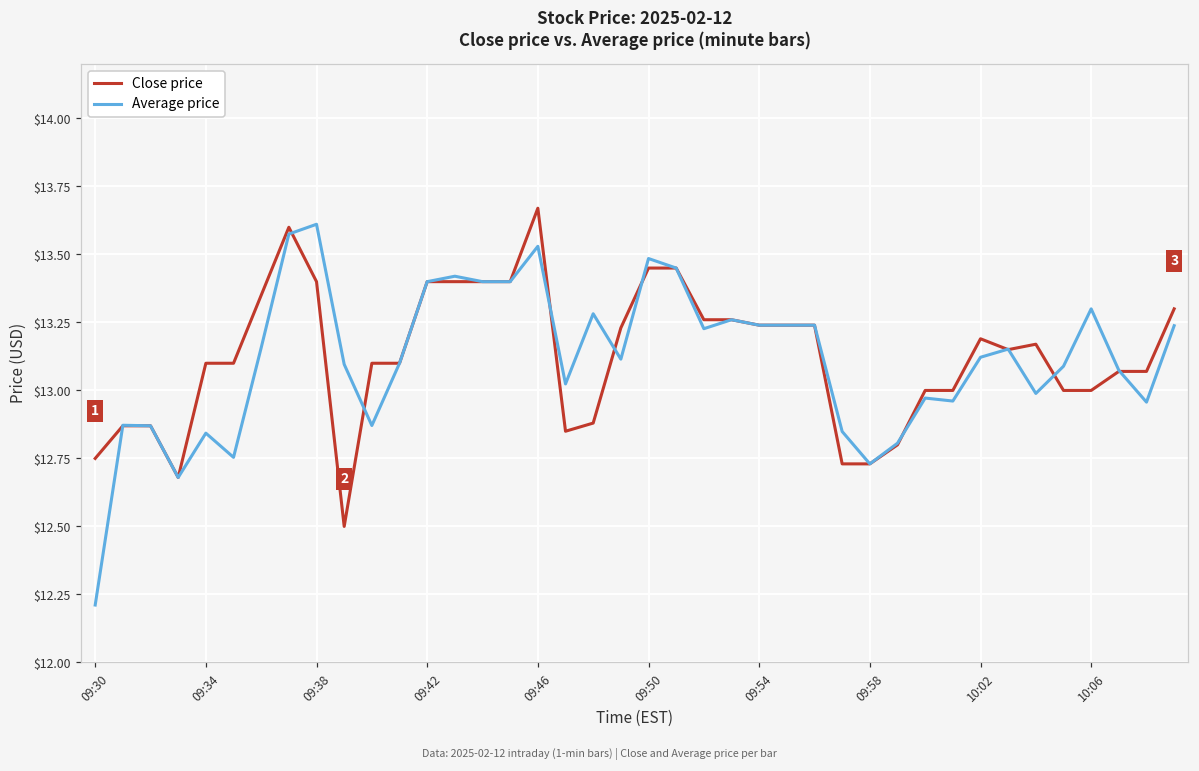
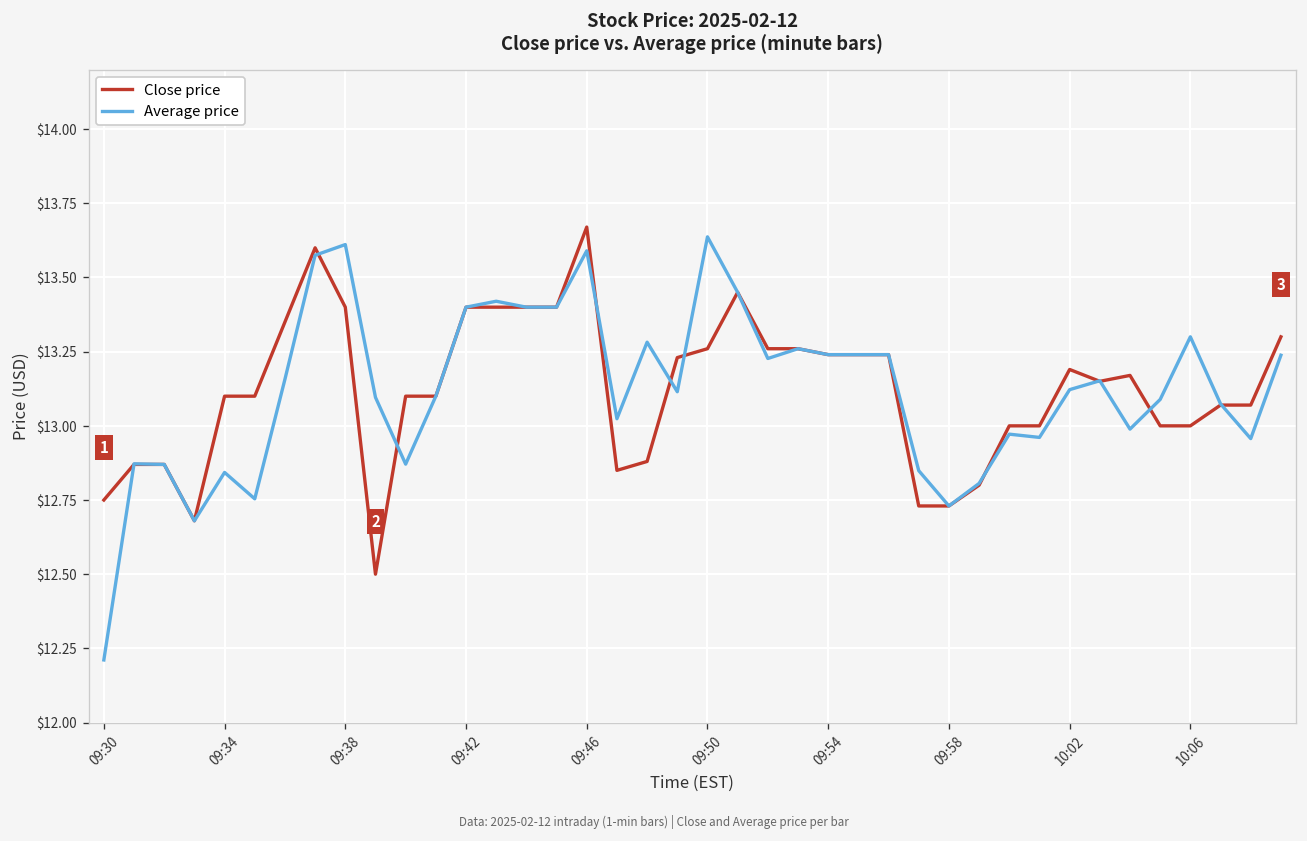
  {
    "Close price": {
      "09:30": "$12.75",
      "09:34": "$13.10",
      "09:38": "$13.40",
      "09:46": "$13.67",
-     "09:50": "$13.45",
+     "09:50": "$13.26",
      "10:02": "$13.19",
      "10:06": "$13.00"
    },
    "Average price": {
      "09:30": "$12.21",
      "09:34": "$12.84",
      "09:38": "$13.61",
-     "09:46": "$13.53",
-     "09:50": "$13.49",
+     "09:46": "$13.59",
+     "09:50": "$13.64",
      "10:02": "$13.12",
      "10:06": "$13.30"
    }
  }
